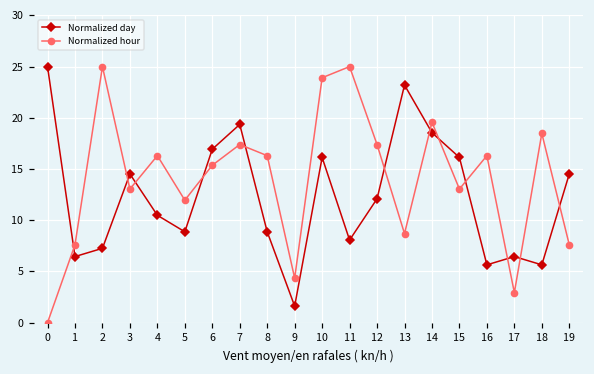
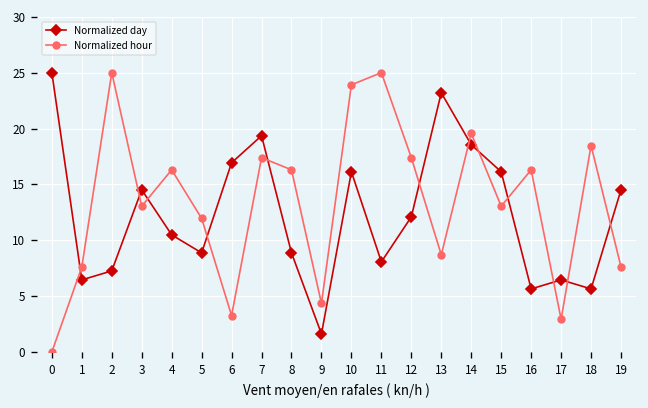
  {
    "Normalized day": {
      "0": 25,
      "1": 6,
      "2": 7,
      "3": 15,
      "4": 10,
      "5": 9,
      "6": 17,
      "7": 19,
      "8": 9,
      "9": 2,
      "10": 16,
      "11": 8,
      "12": 12,
      "13": 23,
      "14": 19,
      "15": 16,
      "16": 6,
      "17": 6,
      "18": 6,
      "19": 15
    },
    "Normalized hour": {
      "0": 0,
      "1": 8,
      "2": 25,
      "3": 13,
      "4": 16,
      "5": 12,
-     "6": 15,
+     "6": 3,
      "7": 17,
      "8": 16,
      "9": 4,
      "10": 24,
      "11": 25,
      "12": 17,
      "13": 9,
      "14": 20,
      "15": 13,
      "16": 16,
      "17": 3,
      "18": 18,
      "19": 8
    }
  }
